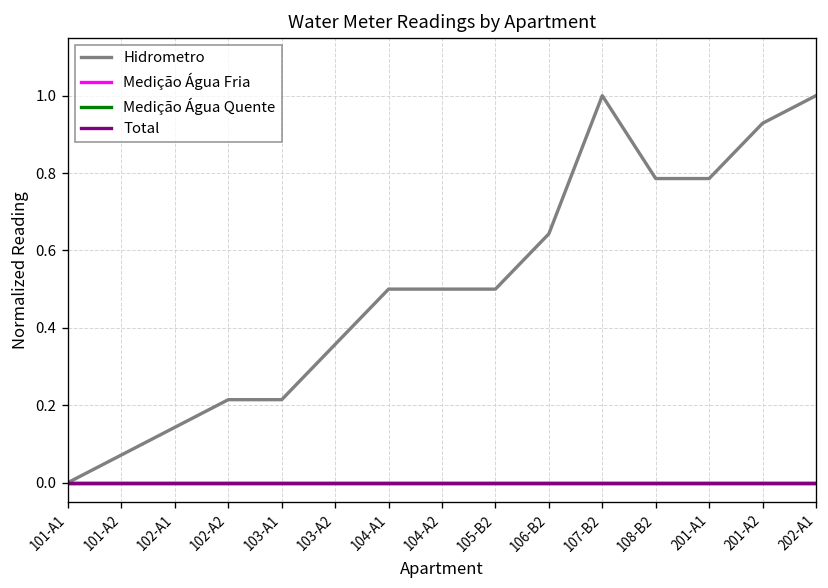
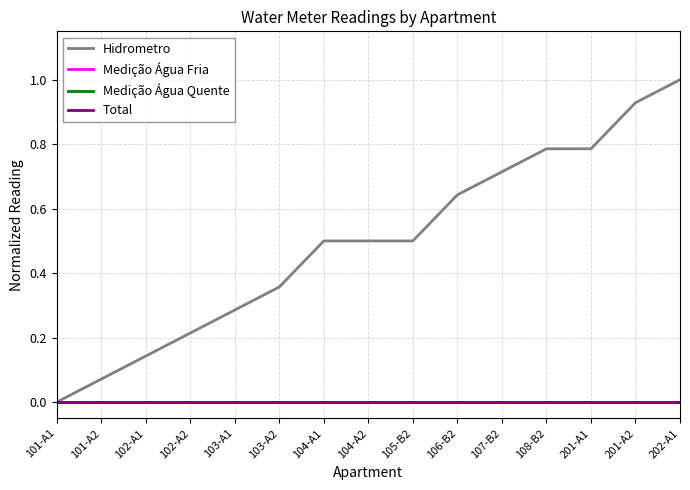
  {
    "Hidrometro": {
      "101-A2": 0.07,
      "102-A1": 0.14,
      "102-A2": 0.21,
-     "103-A1": 0.21,
+     "103-A1": 0.29,
      "103-A2": 0.36,
      "104-A1": 0.50,
      "104-A2": 0.50,
      "105-B2": 0.50,
      "106-B2": 0.64,
-     "107-B2": 1.00,
+     "107-B2": 0.71,
      "108-B2": 0.79,
      "201-A1": 0.79,
      "201-A2": 0.93,
      "202-A1": 1.00
    },
    "Total": {
      "101-A2": 0.00,
      "102-A1": 0.00,
      "102-A2": 0.00,
      "103-A1": 0.00,
      "103-A2": 0.00,
      "104-A1": 0.00,
      "104-A2": 0.00,
      "105-B2": 0.00,
      "106-B2": 0.00,
      "107-B2": 0.00,
      "108-B2": 0.00,
      "201-A1": 0.00,
      "201-A2": 0.00,
      "202-A1": 0.00
    }
  }
